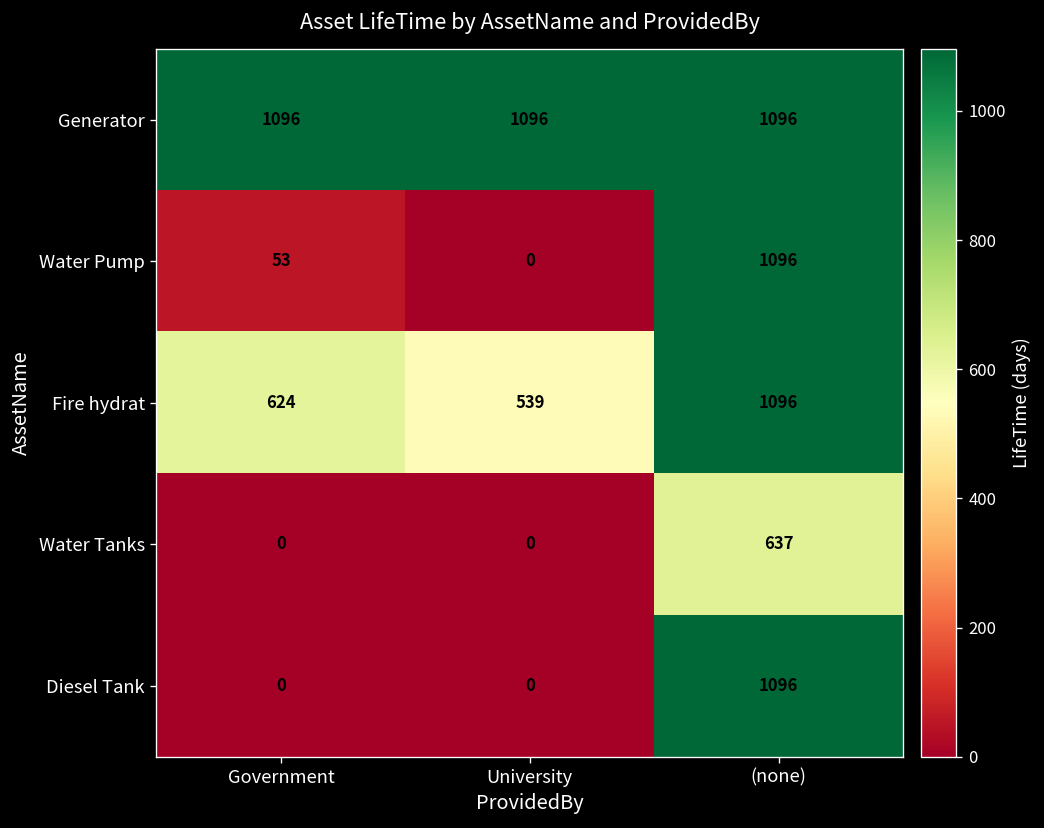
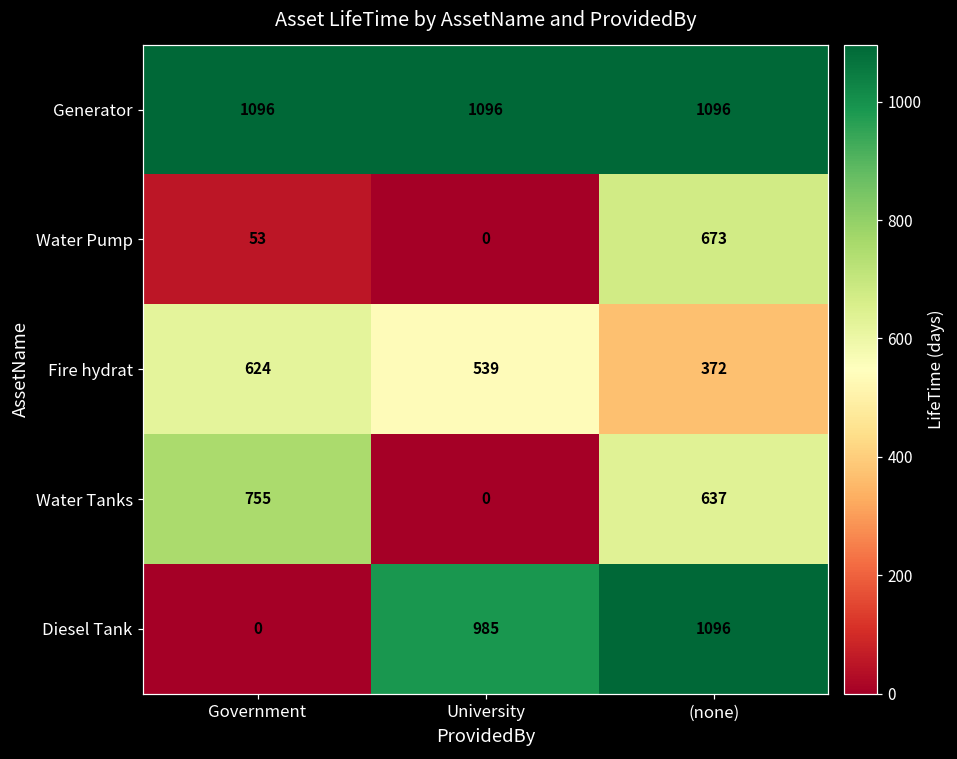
  {
    "Generator": {
      "Government": 1096,
      "University": 1096,
      "(none)": 1096
    },
    "Water Pump": {
      "Government": 53,
      "University": 0,
-     "(none)": 1096
+     "(none)": 673
    },
    "Fire hydrat": {
      "Government": 624,
      "University": 539,
-     "(none)": 1096
+     "(none)": 372
    },
    "Water Tanks": {
-     "Government": 0,
+     "Government": 755,
      "University": 0,
      "(none)": 637
    },
    "Diesel Tank": {
      "Government": 0,
-     "University": 0,
+     "University": 985,
      "(none)": 1096
    }
  }
